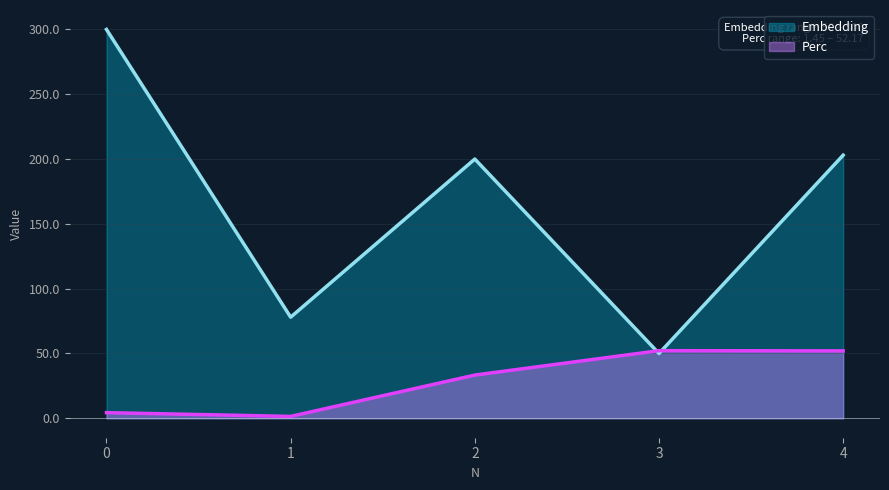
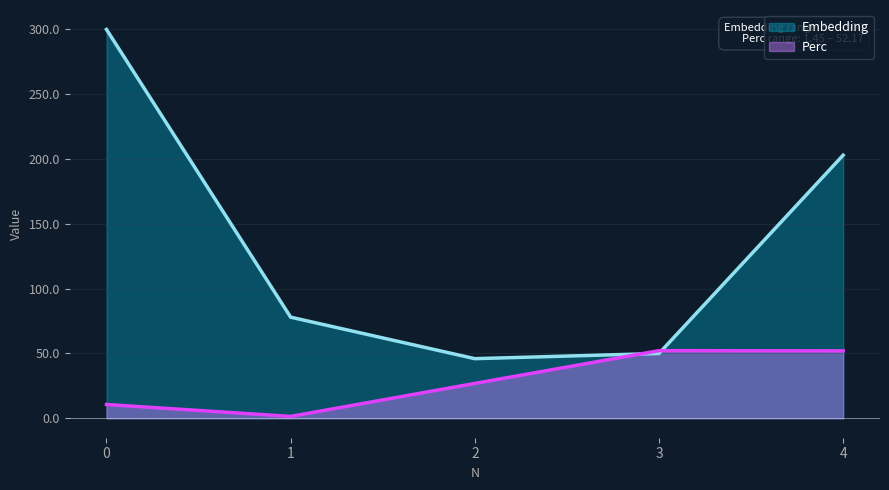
  {
    "Embedding": {
      "0": 300,
      "1": 78,
-     "2": 200,
+     "2": 46,
      "3": 50,
      "4": 203
    },
    "Perc": {
-     "0": 4,
+     "0": 11,
      "1": 1,
-     "2": 33,
+     "2": 27,
      "3": 52,
      "4": 52
    }
  }
